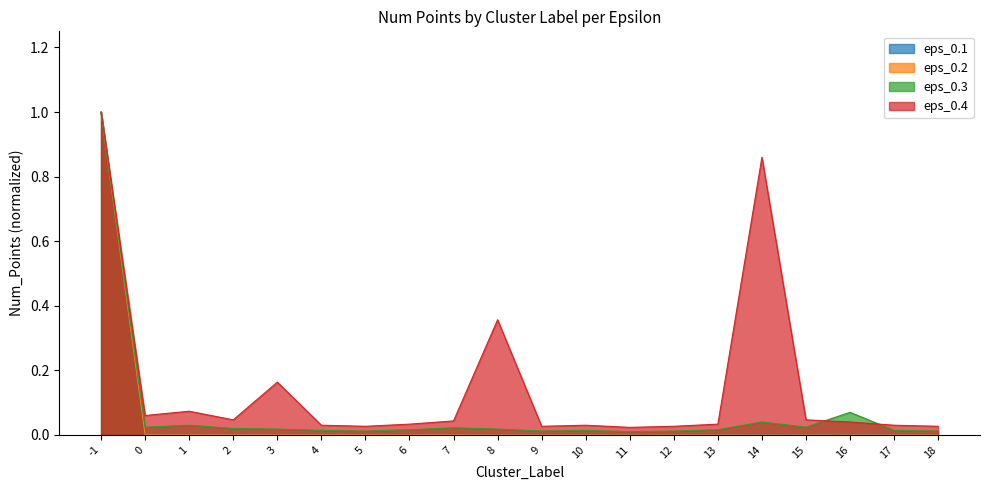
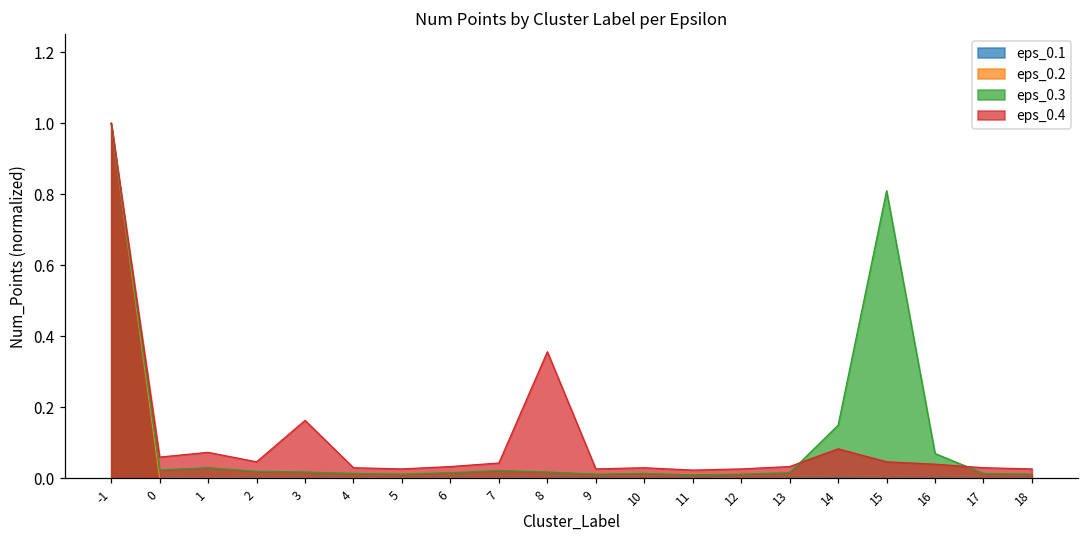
  {
    "eps_0.3": {
      "0": 0.02,
      "1": 0.03,
      "2": 0.02,
      "3": 0.02,
      "4": 0.01,
      "5": 0.01,
      "6": 0.02,
      "7": 0.02,
      "8": 0.02,
      "9": 0.01,
      "10": 0.01,
      "11": 0.01,
      "12": 0.01,
      "13": 0.02,
-     "14": 0.04,
-     "15": 0.02,
+     "14": 0.15,
+     "15": 0.81,
      "16": 0.07,
      "17": 0.01,
      "18": 0.01
    },
    "eps_0.4": {
      "0": 0.06,
      "1": 0.07,
      "2": 0.05,
      "3": 0.16,
      "4": 0.03,
      "5": 0.03,
      "6": 0.03,
      "7": 0.04,
      "8": 0.36,
      "9": 0.03,
      "10": 0.03,
      "11": 0.02,
      "12": 0.03,
      "13": 0.03,
-     "14": 0.86,
+     "14": 0.08,
      "15": 0.05,
      "16": 0.04,
      "17": 0.03,
      "18": 0.03
    }
  }
